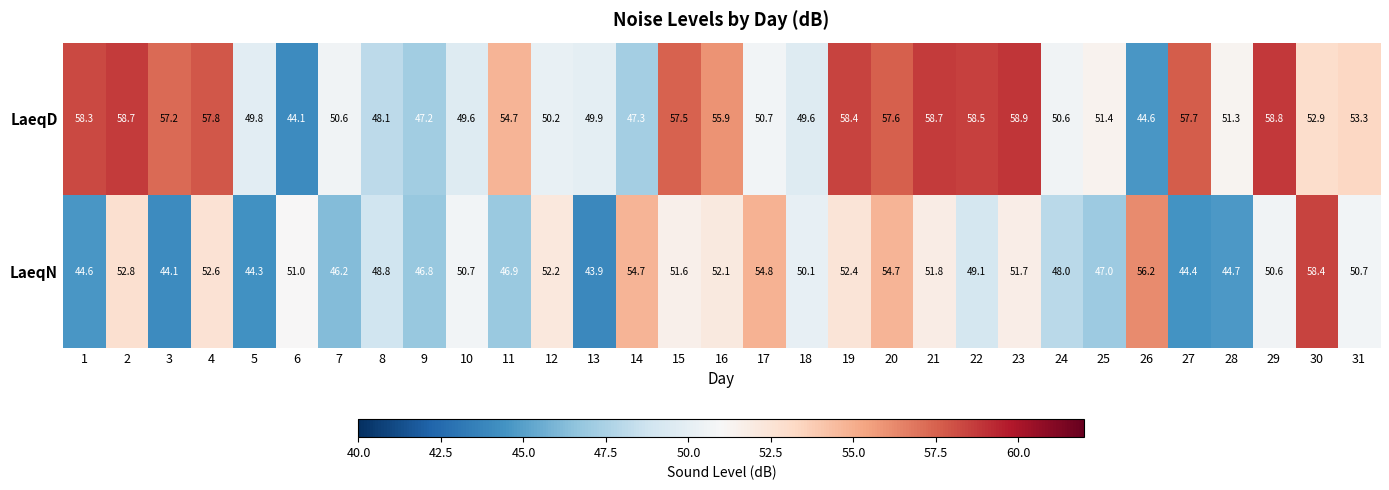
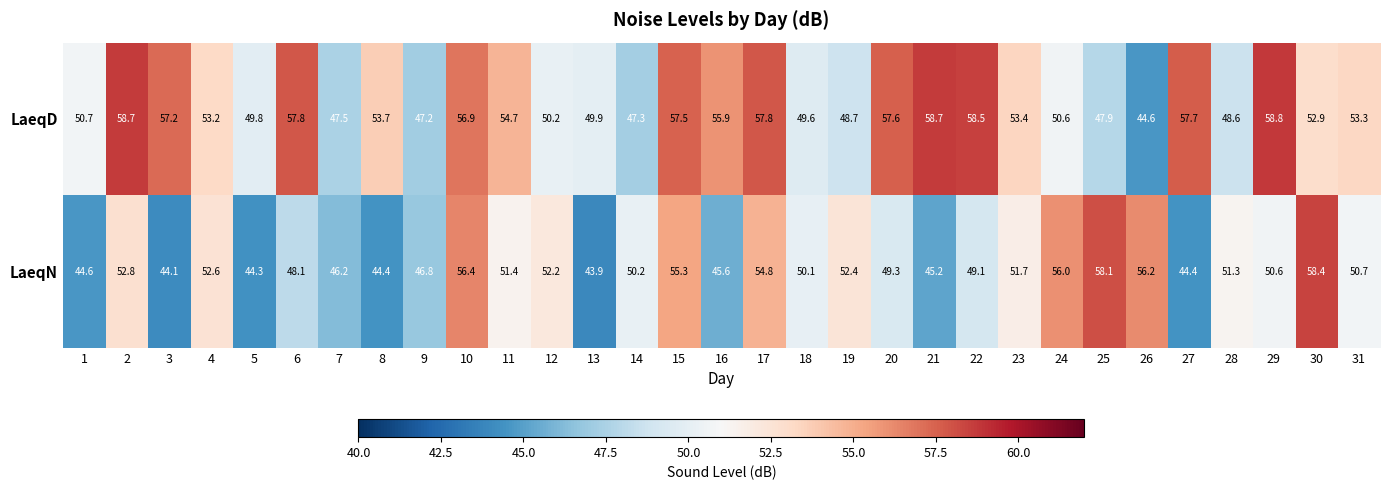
  {
    "LaeqD": {
-     "1": 58.3,
+     "1": 50.7,
      "2": 58.7,
      "3": 57.2,
-     "4": 57.8,
+     "4": 53.2,
      "5": 49.8,
-     "6": 44.1,
-     "7": 50.6,
-     "8": 48.1,
+     "6": 57.8,
+     "7": 47.5,
+     "8": 53.7,
      "9": 47.2,
-     "10": 49.6,
+     "10": 56.9,
      "11": 54.7,
      "12": 50.2,
      "13": 49.9,
      "14": 47.3,
      "15": 57.5,
      "16": 55.9,
-     "17": 50.7,
+     "17": 57.8,
      "18": 49.6,
-     "19": 58.4,
+     "19": 48.7,
      "20": 57.6,
      "21": 58.7,
      "22": 58.5,
-     "23": 58.9,
+     "23": 53.4,
      "24": 50.6,
-     "25": 51.4,
+     "25": 47.9,
      "26": 44.6,
      "27": 57.7,
-     "28": 51.3,
+     "28": 48.6,
      "29": 58.8,
      "30": 52.9,
      "31": 53.3
    },
    "LaeqN": {
      "1": 44.6,
      "2": 52.8,
      "3": 44.1,
      "4": 52.6,
      "5": 44.3,
-     "6": 51.0,
+     "6": 48.1,
      "7": 46.2,
-     "8": 48.8,
+     "8": 44.4,
      "9": 46.8,
-     "10": 50.7,
-     "11": 46.9,
+     "10": 56.4,
+     "11": 51.4,
      "12": 52.2,
      "13": 43.9,
-     "14": 54.7,
-     "15": 51.6,
-     "16": 52.1,
+     "14": 50.2,
+     "15": 55.3,
+     "16": 45.6,
      "17": 54.8,
      "18": 50.1,
      "19": 52.4,
-     "20": 54.7,
-     "21": 51.8,
+     "20": 49.3,
+     "21": 45.2,
      "22": 49.1,
      "23": 51.7,
-     "24": 48.0,
-     "25": 47.0,
+     "24": 56.0,
+     "25": 58.1,
      "26": 56.2,
      "27": 44.4,
-     "28": 44.7,
+     "28": 51.3,
      "29": 50.6,
      "30": 58.4,
      "31": 50.7
    }
  }
